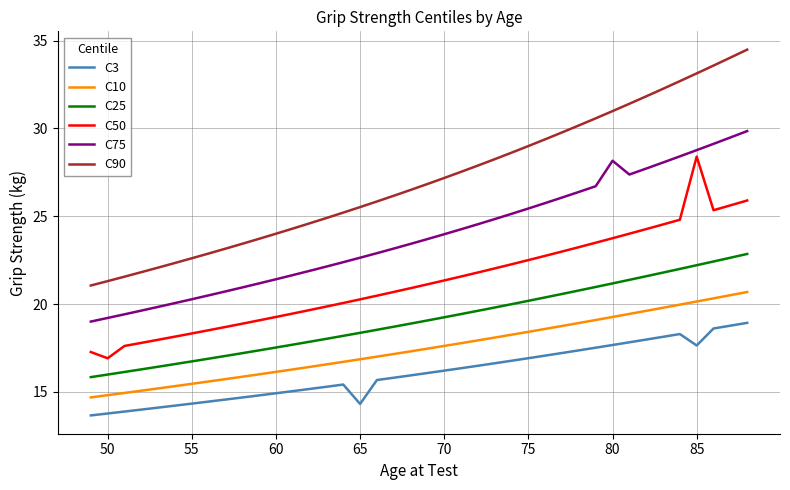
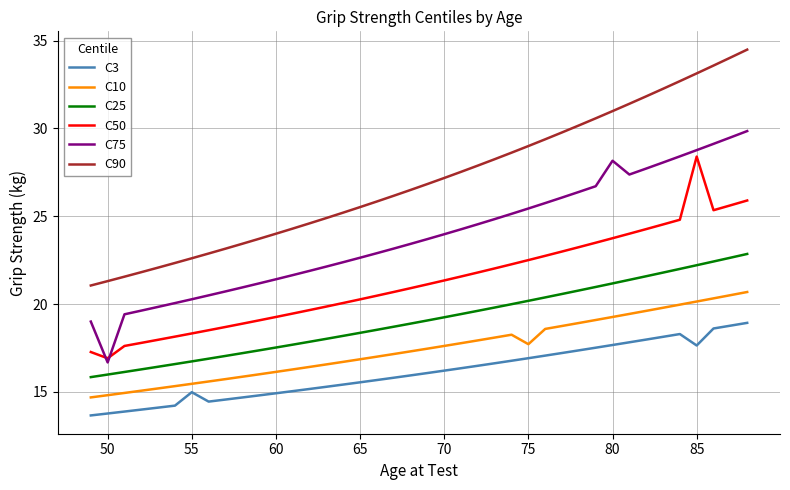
  {
    "C3": {
      "50": 13.8,
-     "55": 14.3,
+     "55": 15.0,
      "60": 14.9,
-     "65": 14.3,
+     "65": 15.6,
      "70": 16.2,
      "75": 16.9,
      "80": 17.7,
      "85": 17.6
    },
    "C10": {
      "50": 14.8,
      "55": 15.5,
      "60": 16.1,
      "65": 16.9,
      "70": 17.6,
-     "75": 18.4,
+     "75": 17.7,
      "80": 19.3,
      "85": 20.2
    },
    "C25": {
      "50": 16.0,
      "55": 16.7,
      "60": 17.5,
      "65": 18.4,
      "70": 19.3,
      "75": 20.2,
      "80": 21.2,
      "85": 22.2
    },
    "C50": {
      "50": 16.9,
      "55": 18.3,
      "60": 19.3,
      "65": 20.3,
      "70": 21.3,
      "75": 22.5,
      "80": 23.8,
      "85": 28.4
    },
    "C75": {
-     "50": 19.2,
+     "50": 16.7,
      "55": 20.3,
      "60": 21.4,
      "65": 22.6,
      "70": 24.0,
      "75": 25.4,
      "80": 28.2,
      "85": 28.8
    },
    "C90": {
      "50": 21.3,
      "55": 22.6,
      "60": 24.0,
      "65": 25.5,
      "70": 27.2,
      "75": 29.0,
      "80": 31.0,
      "85": 33.1
    }
  }
